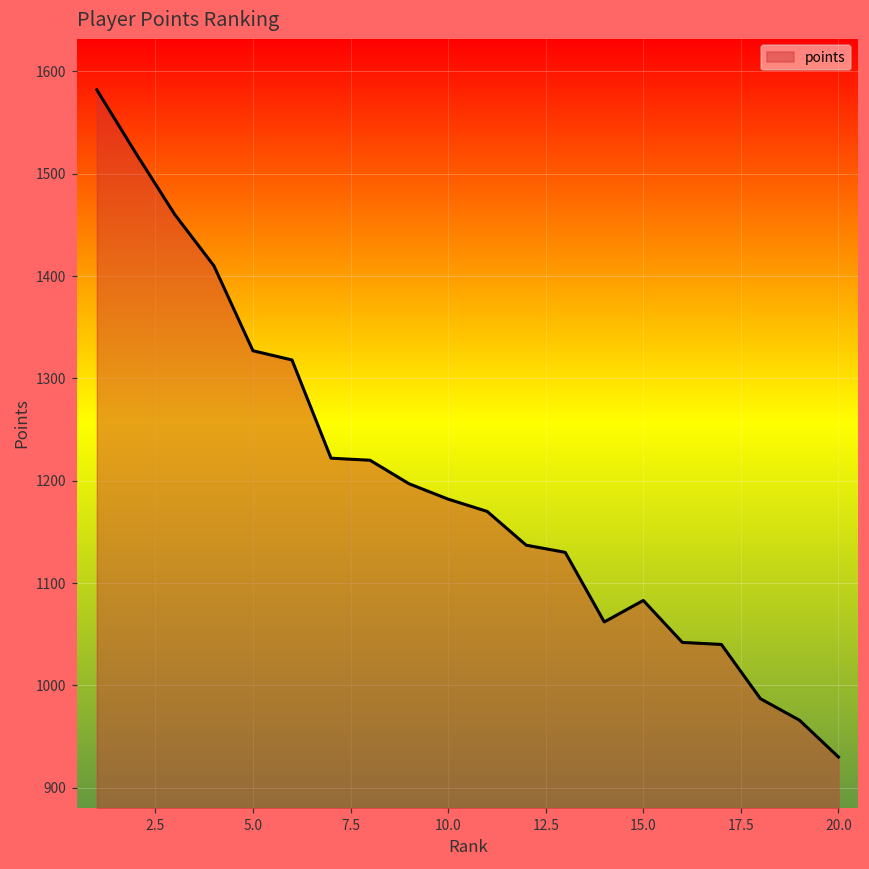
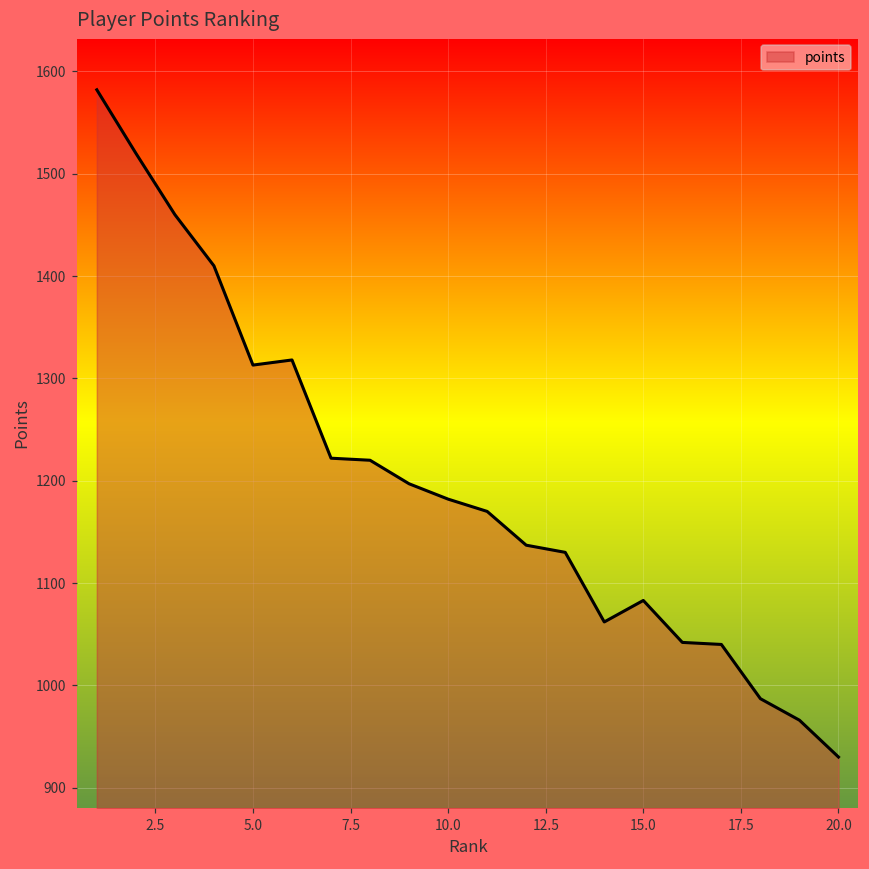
  {
-   "5.0": 1330,
+   "5.0": 1310,
    "10.0": 1180,
    "15.0": 1080,
    "20.0": 930
  }
